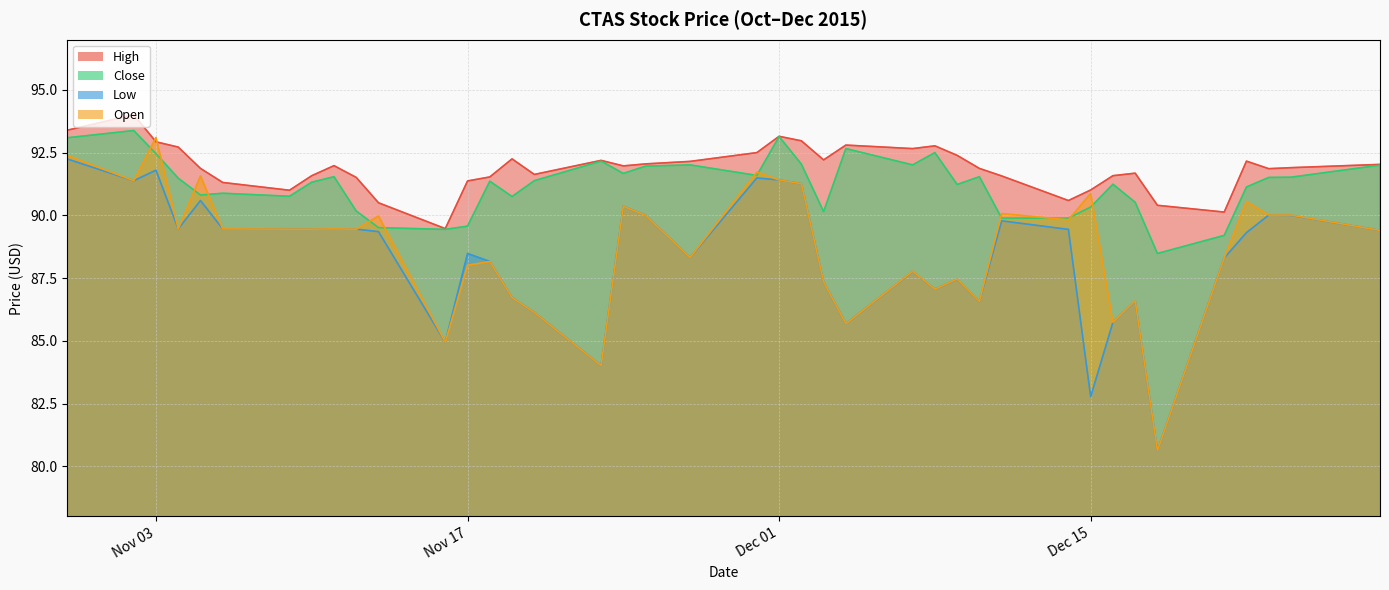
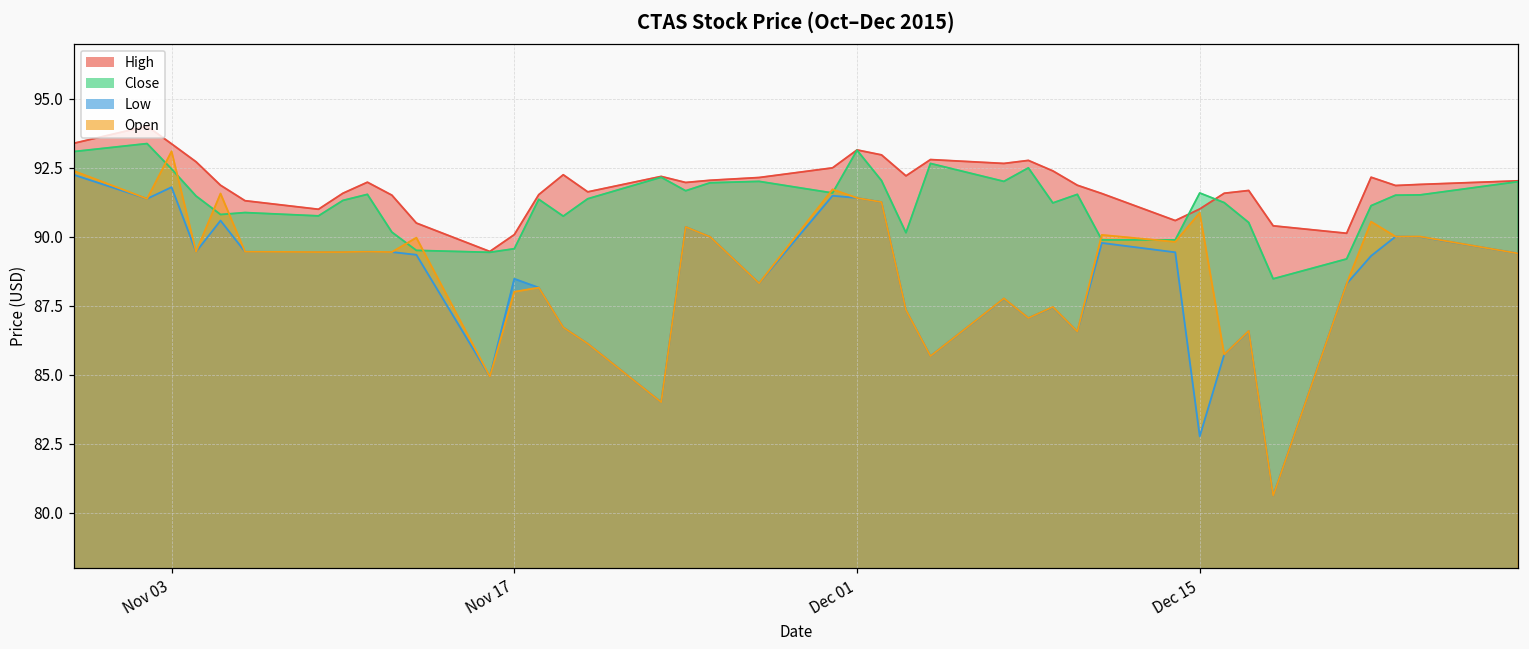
  {
    "High": {
-     "Nov 03": 92.9,
-     "Nov 17": 91.4,
+     "Nov 03": 93.4,
+     "Nov 17": 90.1,
      "Dec 15": 91.0
    },
    "Close": {
      "Nov 03": 92.5,
      "Nov 17": 89.6,
-     "Dec 15": 90.3
+     "Dec 15": 91.6
    },
    "Low": {
      "Nov 03": 91.8,
      "Nov 17": 88.5,
      "Dec 15": 82.8
    },
    "Open": {
      "Nov 03": 93.1,
      "Nov 17": 88.0,
      "Dec 15": 90.9
    }
  }
